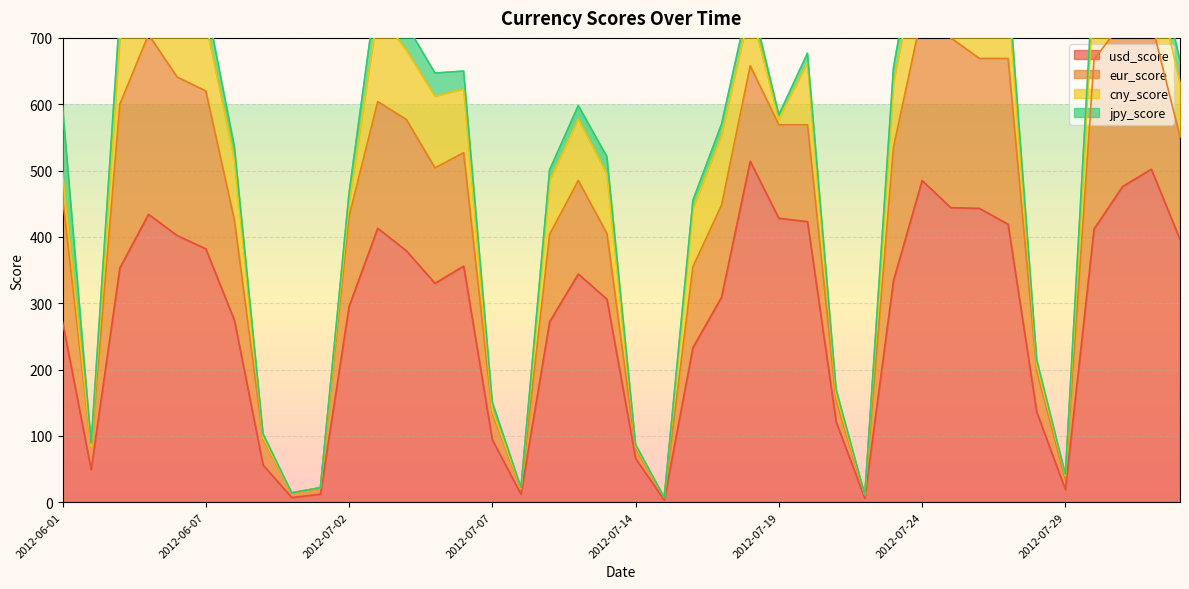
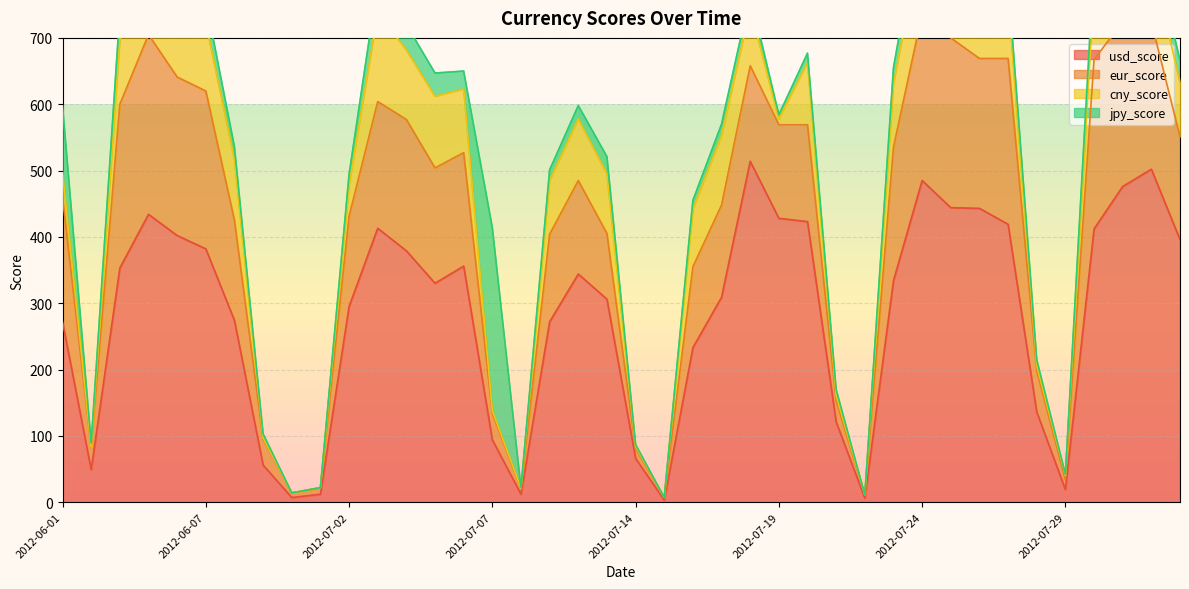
  {
    "cny_score": {
      "2012-06-01": 40,
-     "2012-07-02": 20,
+     "2012-07-02": 50,
      "2012-07-07": 0,
      "2012-07-19": 10
    },
    "jpy_score": {
      "2012-06-01": 100,
      "2012-07-02": 20,
-     "2012-07-07": 10,
+     "2012-07-07": 280,
      "2012-07-19": 10
    }
  }
